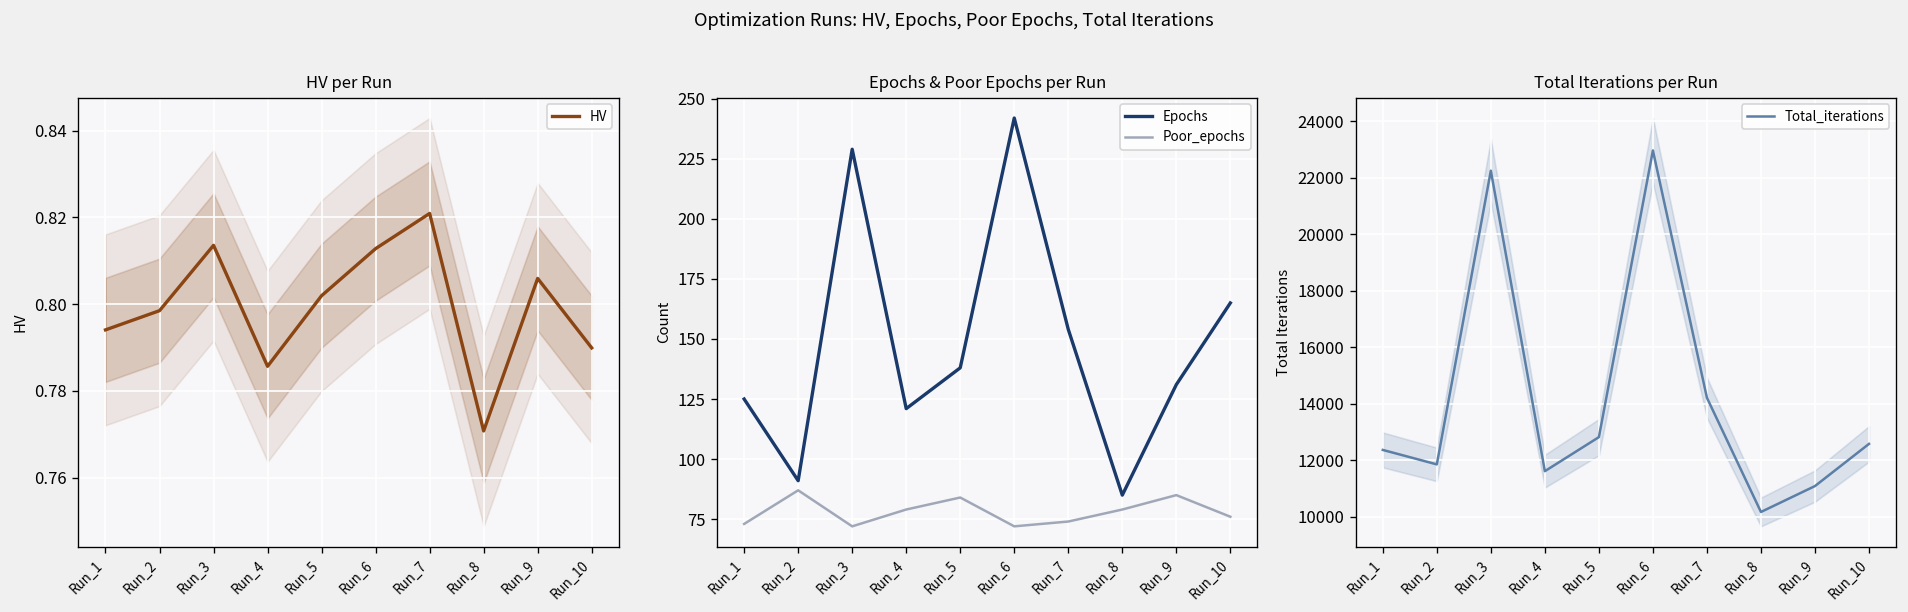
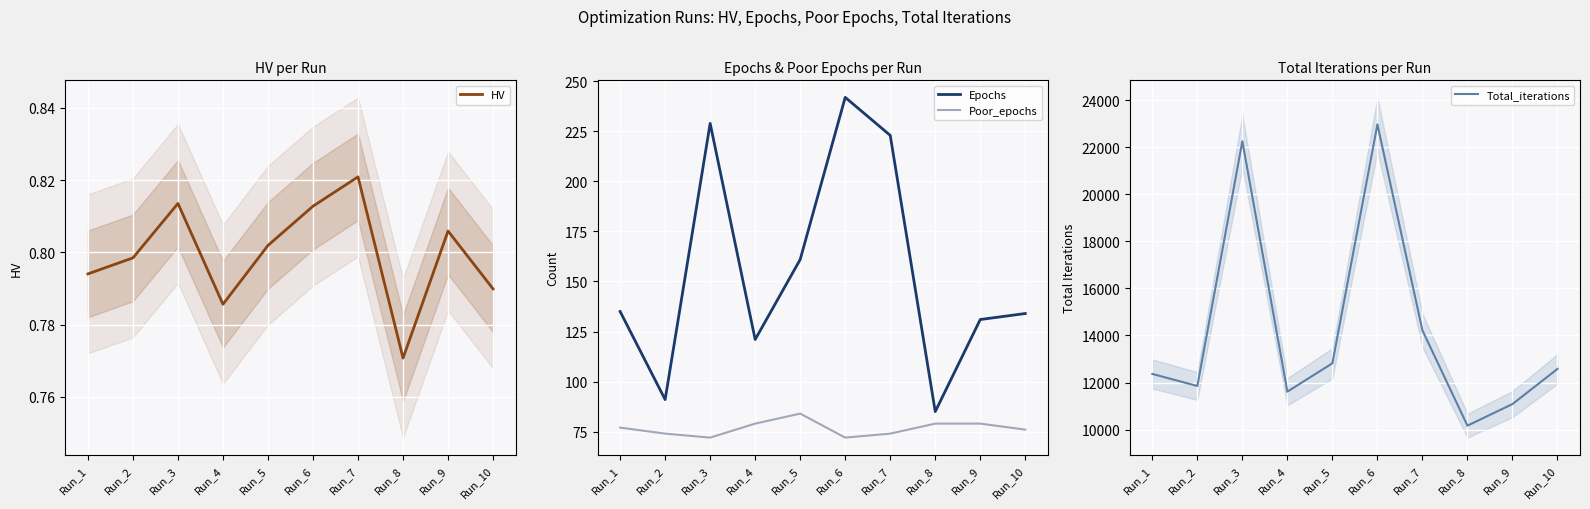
  {
    "Epochs & Poor Epochs per Run": {
      "Epochs": {
-       "Run_1": 125,
+       "Run_1": 135,
        "Run_2": 91,
        "Run_3": 229,
        "Run_4": 121,
-       "Run_5": 138,
+       "Run_5": 161,
        "Run_6": 242,
-       "Run_7": 154,
+       "Run_7": 223,
        "Run_8": 85,
        "Run_9": 131,
-       "Run_10": 165
+       "Run_10": 134
      },
      "Poor_epochs": {
-       "Run_1": 73,
-       "Run_2": 87,
+       "Run_1": 77,
+       "Run_2": 74,
        "Run_3": 72,
        "Run_4": 79,
        "Run_5": 84,
        "Run_6": 72,
        "Run_7": 74,
        "Run_8": 79,
-       "Run_9": 85,
+       "Run_9": 79,
        "Run_10": 76
      }
    }
  }
